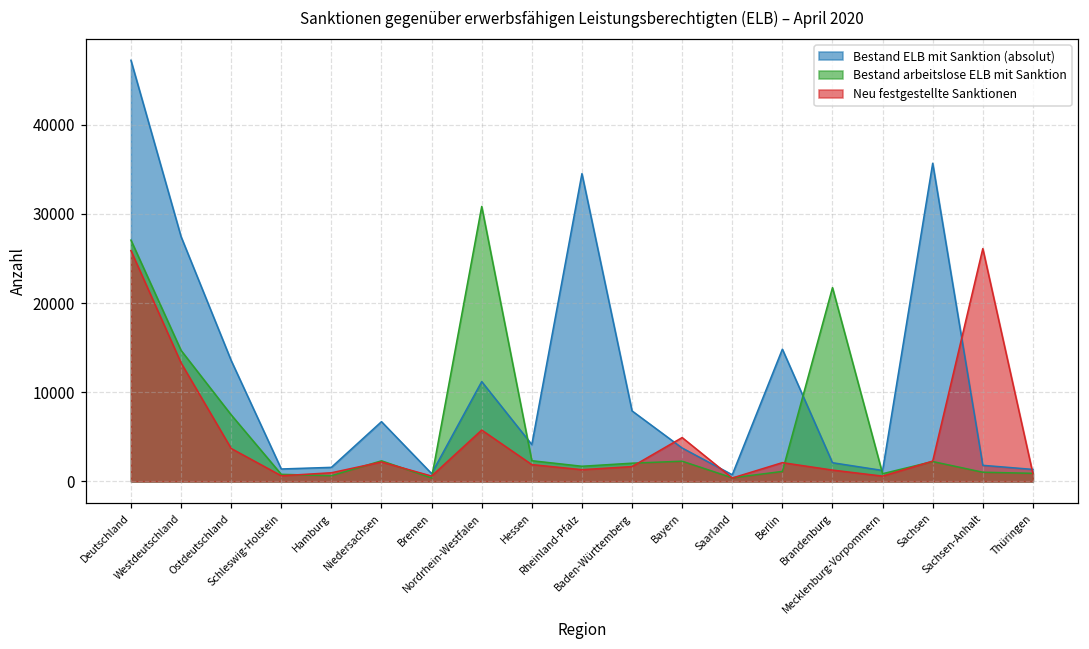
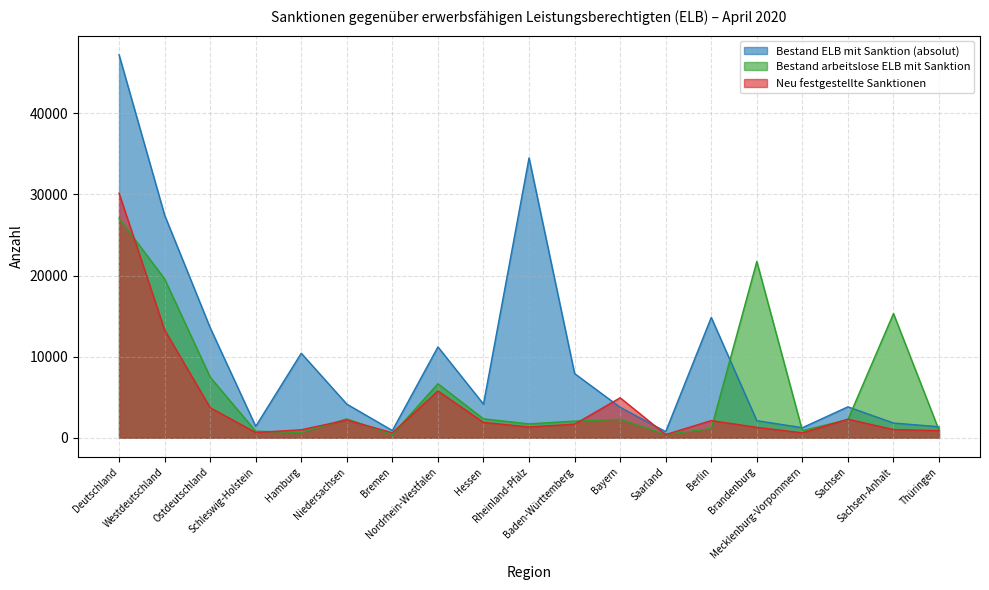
  {
    "Bestand ELB mit Sanktion (absolut)": {
      "Deutschland": 47000,
      "Westdeutschland": 27000,
      "Ostdeutschland": 14000,
      "Schleswig-Holstein": 1000,
-     "Hamburg": 2000,
-     "Niedersachsen": 7000,
+     "Hamburg": 10000,
+     "Niedersachsen": 4000,
      "Nordrhein-Westfalen": 11000,
      "Hessen": 4000,
      "Rheinland-Pfalz": 35000,
      "Baden-Württemberg": 8000,
      "Bayern": 4000,
      "Saarland": 1000,
      "Berlin": 15000,
      "Brandenburg": 2000,
      "Mecklenburg-Vorpommern": 1000,
-     "Sachsen": 36000,
+     "Sachsen": 4000,
      "Sachsen-Anhalt": 2000,
      "Thüringen": 1000
    },
    "Bestand arbeitslose ELB mit Sanktion": {
      "Deutschland": 27000,
-     "Westdeutschland": 15000,
+     "Westdeutschland": 20000,
      "Ostdeutschland": 7000,
      "Hamburg": 1000,
-     "Nordrhein-Westfalen": 31000,
+     "Nordrhein-Westfalen": 7000,
      "Hessen": 2000,
      "Rheinland-Pfalz": 2000,
      "Baden-Württemberg": 2000,
      "Bayern": 2000,
      "Berlin": 1000,
      "Brandenburg": 22000,
-     "Sachsen-Anhalt": 1000
+     "Sachsen-Anhalt": 15000
    },
    "Neu festgestellte Sanktionen": {
-     "Deutschland": 26000,
+     "Deutschland": 30000,
      "Westdeutschland": 13000,
      "Ostdeutschland": 4000,
      "Hamburg": 1000,
      "Nordrhein-Westfalen": 6000,
      "Hessen": 2000,
      "Rheinland-Pfalz": 1000,
      "Baden-Württemberg": 2000,
      "Bayern": 5000,
      "Berlin": 2000,
      "Brandenburg": 1000,
-     "Sachsen-Anhalt": 26000
+     "Sachsen-Anhalt": 1000
    }
  }
